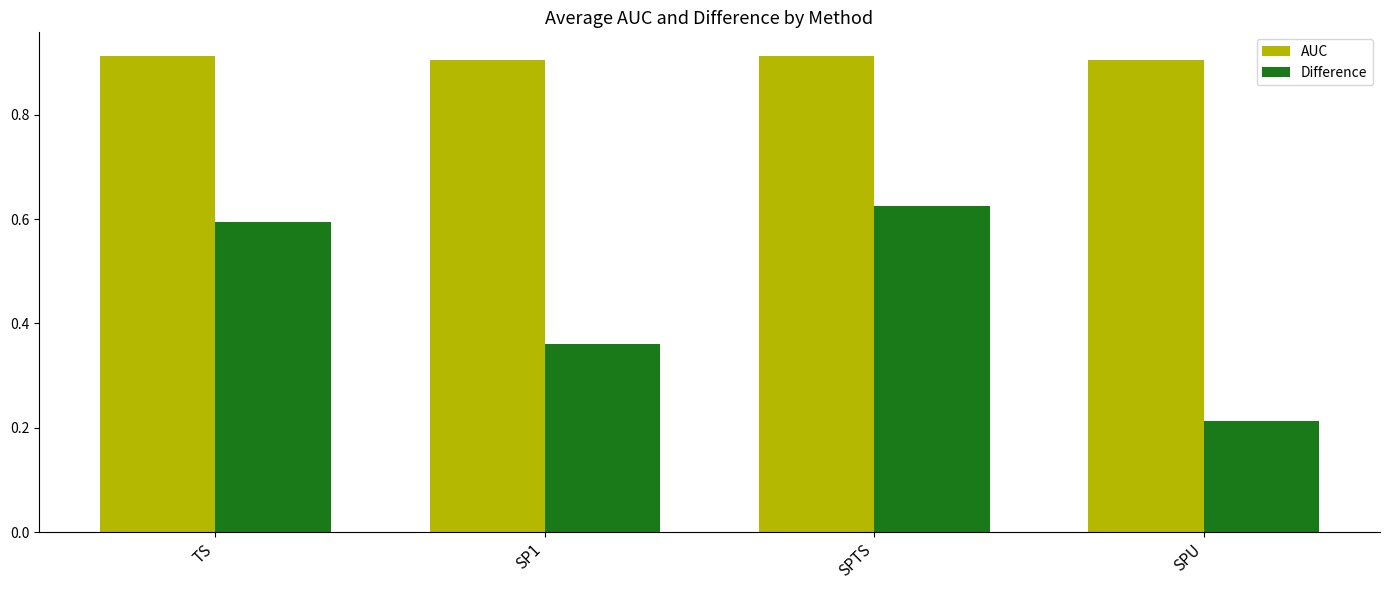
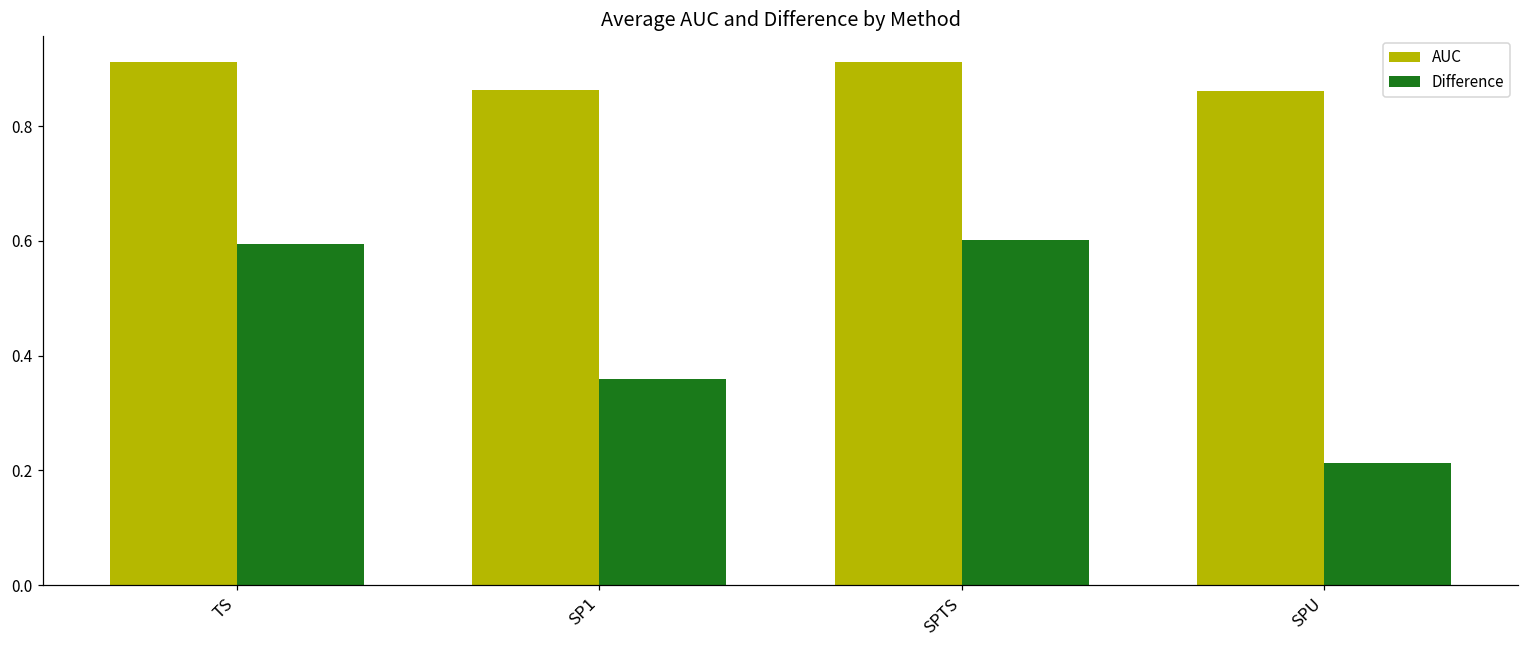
  {
    "AUC": {
      "TS": 0.91,
-     "SP1": 0.91,
+     "SP1": 0.86,
      "SPTS": 0.91,
-     "SPU": 0.91
+     "SPU": 0.86
    },
    "Difference": {
      "TS": 0.59,
      "SP1": 0.36,
-     "SPTS": 0.63,
+     "SPTS": 0.60,
      "SPU": 0.21
    }
  }
